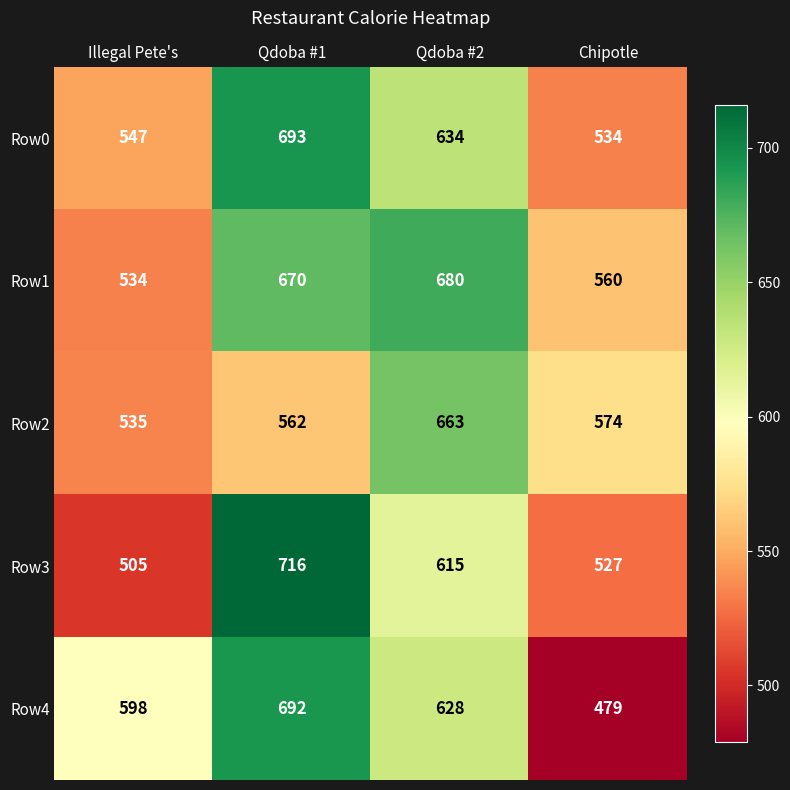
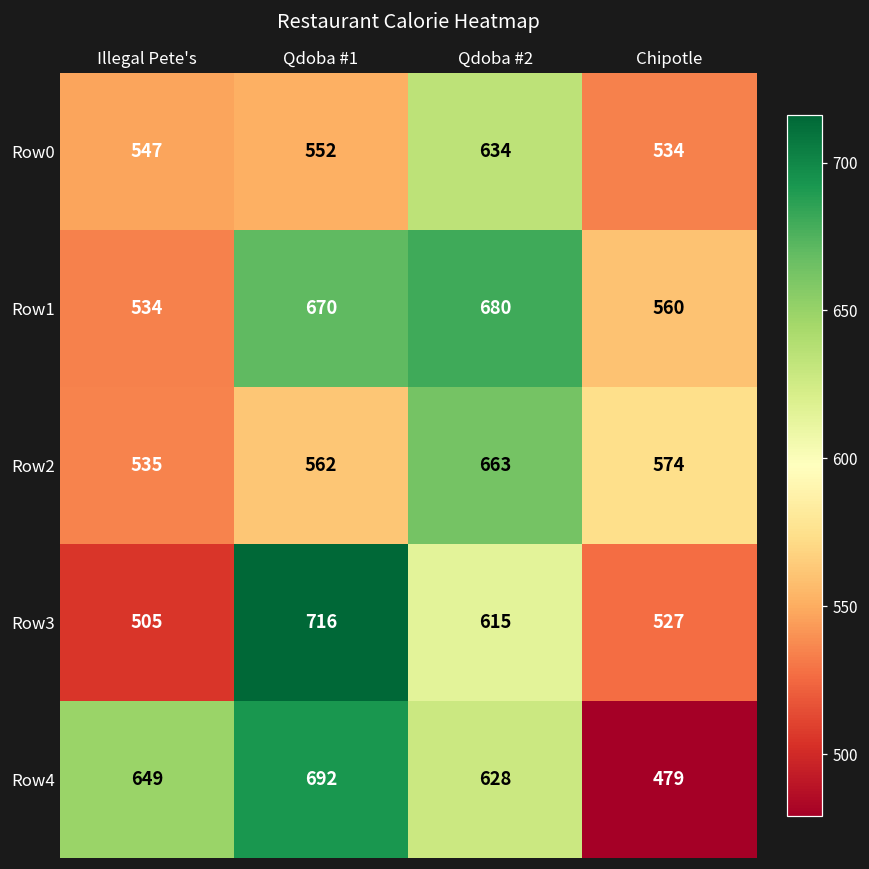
  {
    "Row0": {
      "Illegal Pete's": 547,
-     "Qdoba #1": 693,
+     "Qdoba #1": 552,
      "Qdoba #2": 634,
      "Chipotle": 534
    },
    "Row1": {
      "Illegal Pete's": 534,
      "Qdoba #1": 670,
      "Qdoba #2": 680,
      "Chipotle": 560
    },
    "Row2": {
      "Illegal Pete's": 535,
      "Qdoba #1": 562,
      "Qdoba #2": 663,
      "Chipotle": 574
    },
    "Row3": {
      "Illegal Pete's": 505,
      "Qdoba #1": 716,
      "Qdoba #2": 615,
      "Chipotle": 527
    },
    "Row4": {
-     "Illegal Pete's": 598,
+     "Illegal Pete's": 649,
      "Qdoba #1": 692,
      "Qdoba #2": 628,
      "Chipotle": 479
    }
  }
